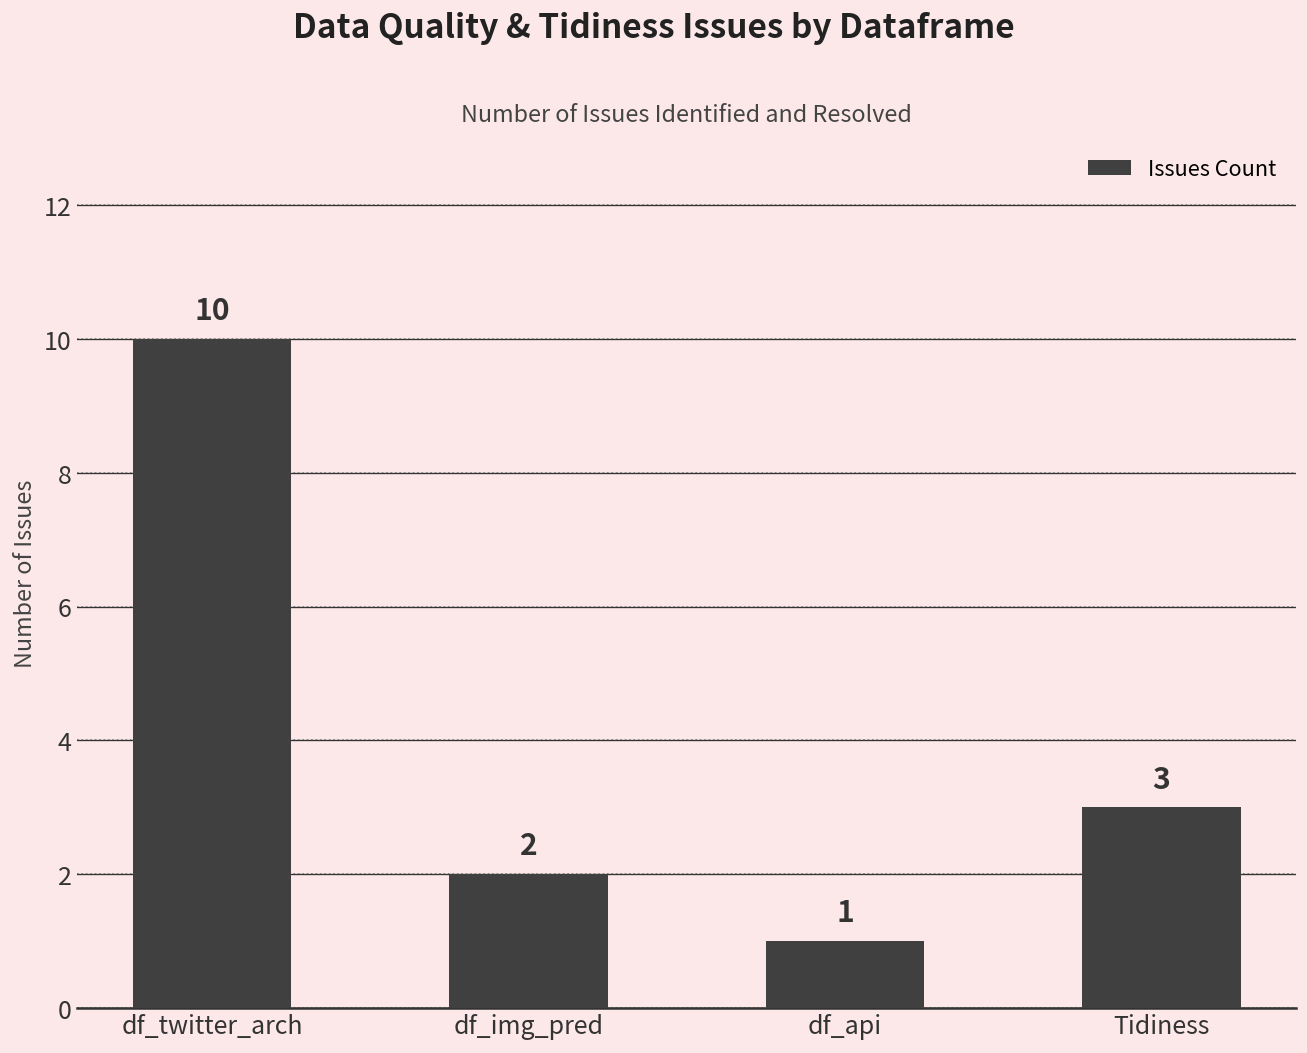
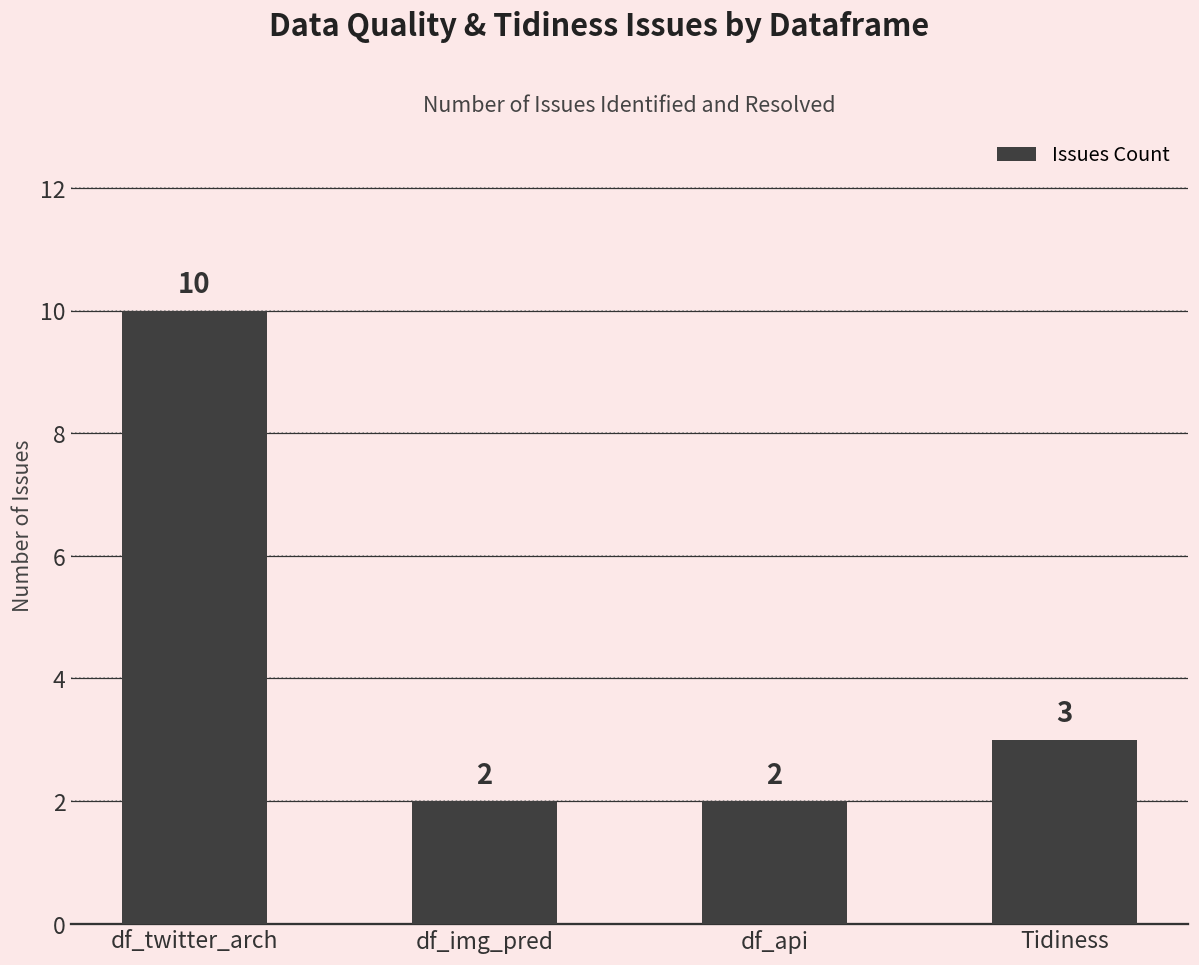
  {
    "df_twitter_arch": 10,
    "df_img_pred": 2,
-   "df_api": 1,
+   "df_api": 2,
    "Tidiness": 3
  }
